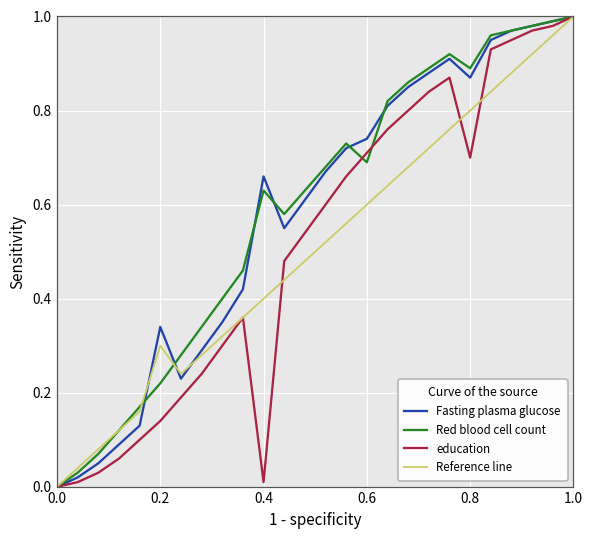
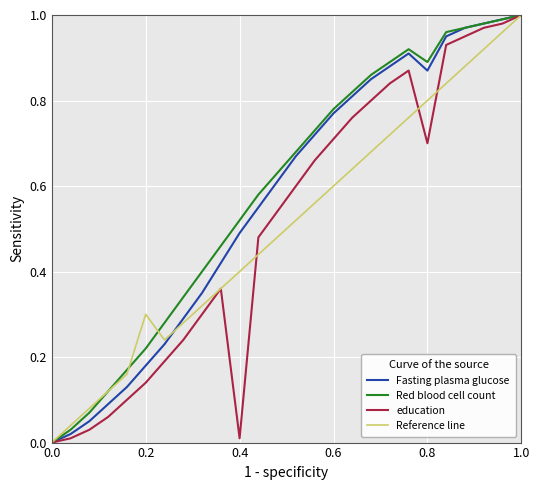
  {
    "Fasting plasma glucose": {
-     "0.2": 0.34,
-     "0.4": 0.66,
-     "0.6": 0.74,
+     "0.2": 0.18,
+     "0.4": 0.49,
+     "0.6": 0.77,
      "0.8": 0.87
    },
    "Red blood cell count": {
      "0.2": 0.22,
-     "0.4": 0.63,
-     "0.6": 0.69,
+     "0.4": 0.52,
+     "0.6": 0.78,
      "0.8": 0.89
    },
    "education": {
      "0.2": 0.14,
      "0.4": 0.01,
      "0.6": 0.71,
      "0.8": 0.70
    },
    "Reference line": {
      "0.2": 0.30,
      "0.4": 0.40,
      "0.6": 0.60,
      "0.8": 0.80
    }
  }
